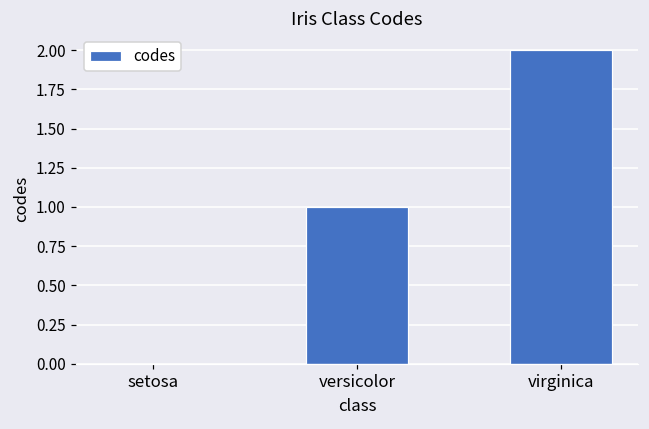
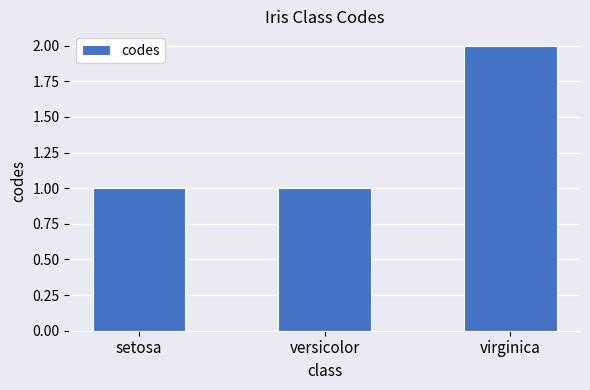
  {
-   "setosa": 0,
+   "setosa": 1,
    "versicolor": 1,
    "virginica": 2
  }
